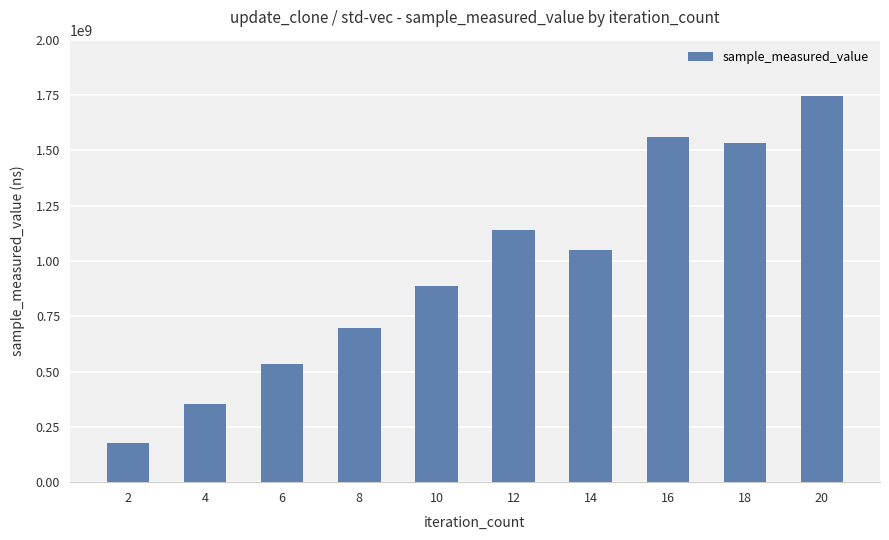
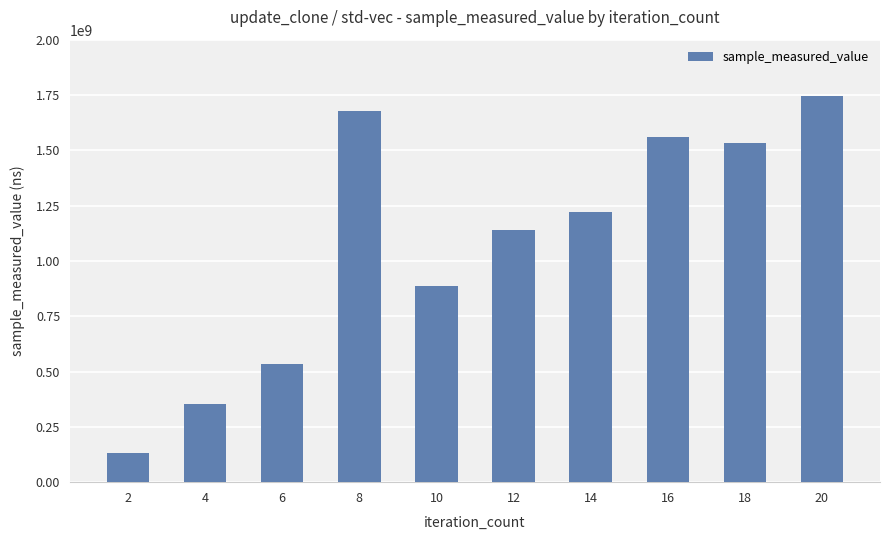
  {
-   "2": 180000000,
+   "2": 130000000,
    "4": 350000000,
    "6": 540000000,
-   "8": 700000000,
+   "8": 1680000000,
    "10": 890000000,
    "12": 1140000000,
-   "14": 1050000000,
+   "14": 1220000000,
    "16": 1560000000,
    "18": 1540000000,
    "20": 1750000000
  }
